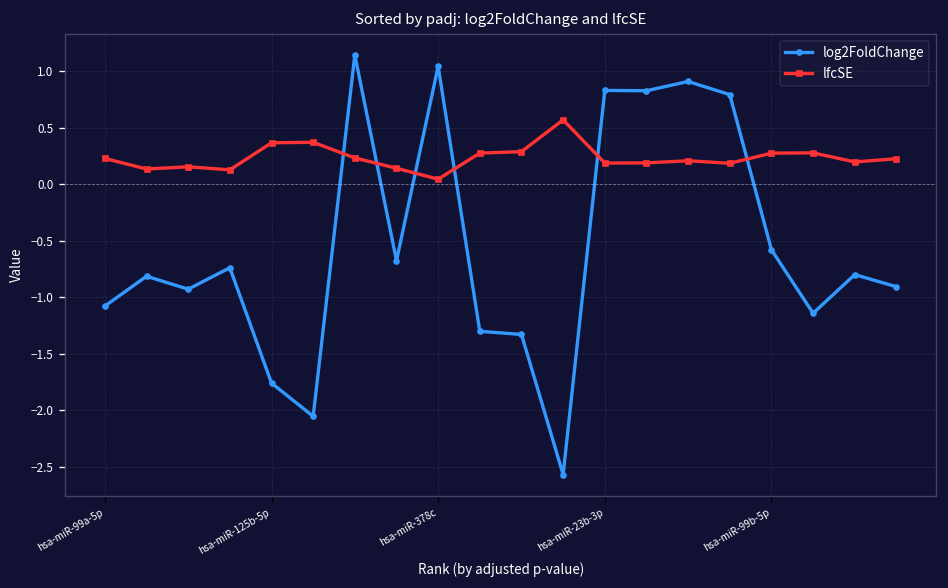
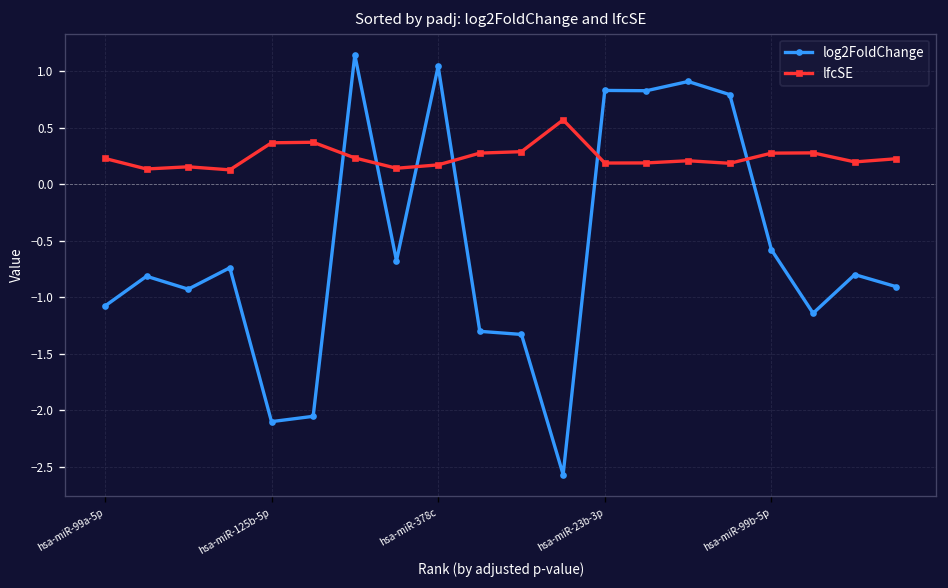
  {
    "log2FoldChange": {
      "hsa-miR-99a-5p": -1.1,
-     "hsa-miR-125b-5p": -1.8,
+     "hsa-miR-125b-5p": -2.1,
      "hsa-miR-378c": 1.0,
      "hsa-miR-23b-3p": 0.8,
      "hsa-miR-99b-5p": -0.6
    },
    "lfcSE": {
      "hsa-miR-99a-5p": 0.2,
      "hsa-miR-125b-5p": 0.4,
-     "hsa-miR-378c": 0.0,
+     "hsa-miR-378c": 0.2,
      "hsa-miR-23b-3p": 0.2,
      "hsa-miR-99b-5p": 0.3
    }
  }
